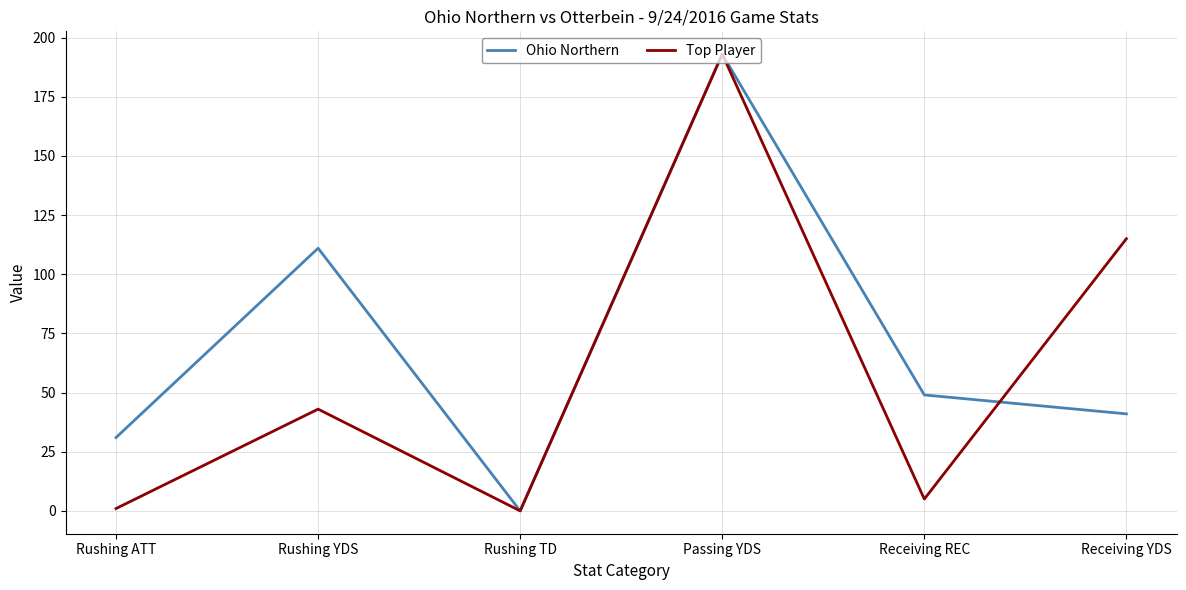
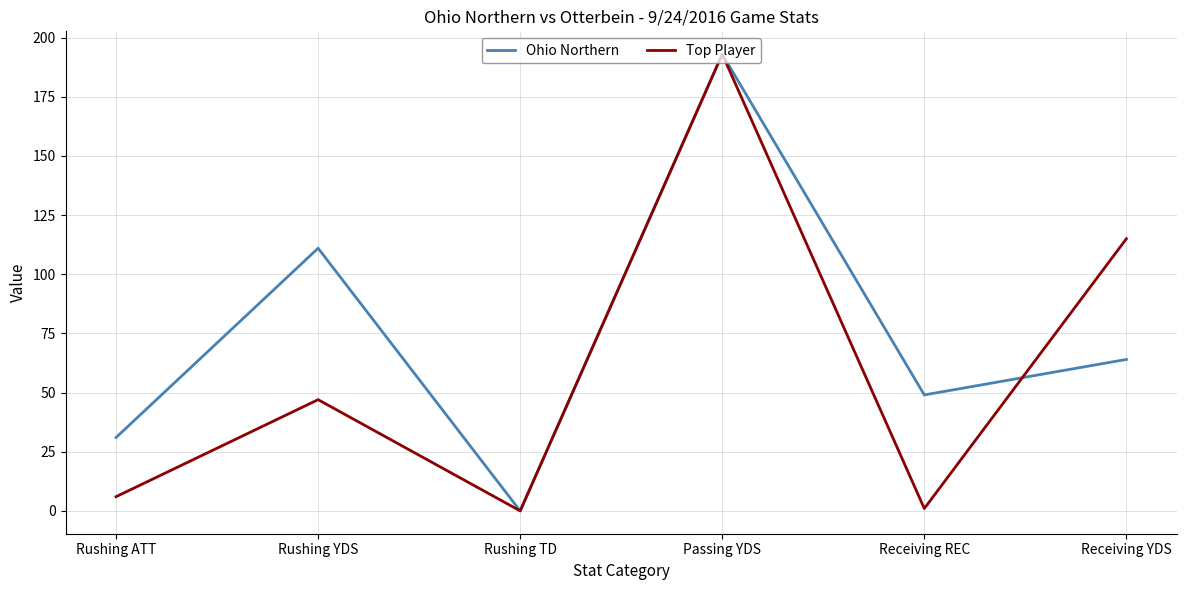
  {
    "Ohio Northern": {
      "Rushing ATT": 31,
      "Rushing YDS": 111,
      "Receiving REC": 49,
-     "Receiving YDS": 41
+     "Receiving YDS": 64
    },
    "Top Player": {
-     "Rushing ATT": 1,
-     "Rushing YDS": 43,
-     "Receiving REC": 5,
+     "Rushing ATT": 6,
+     "Rushing YDS": 47,
+     "Receiving REC": 1,
      "Receiving YDS": 115
    }
  }
